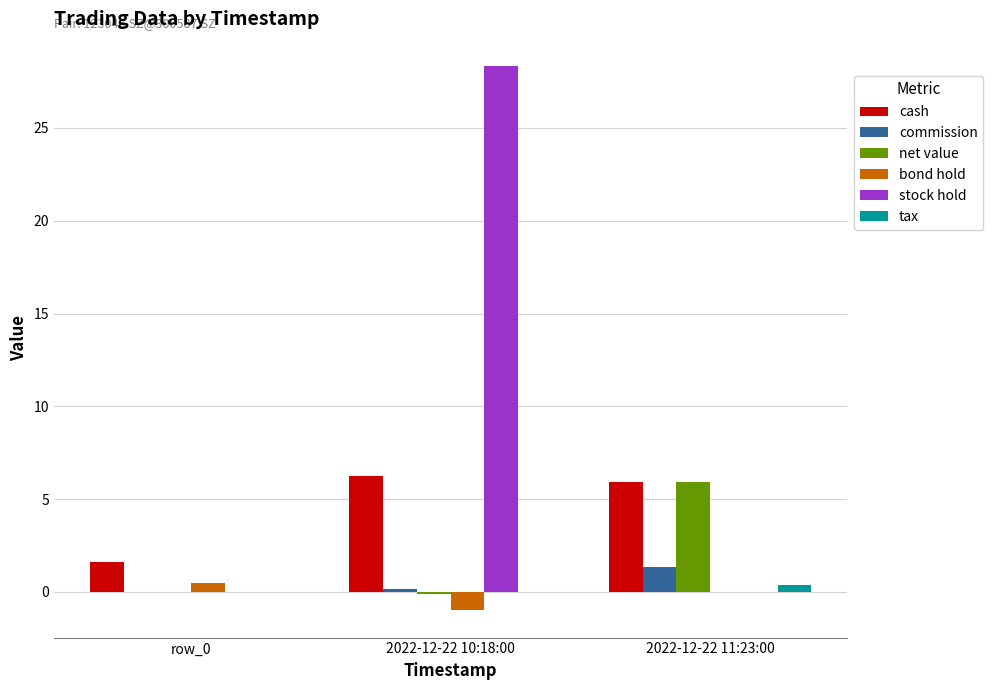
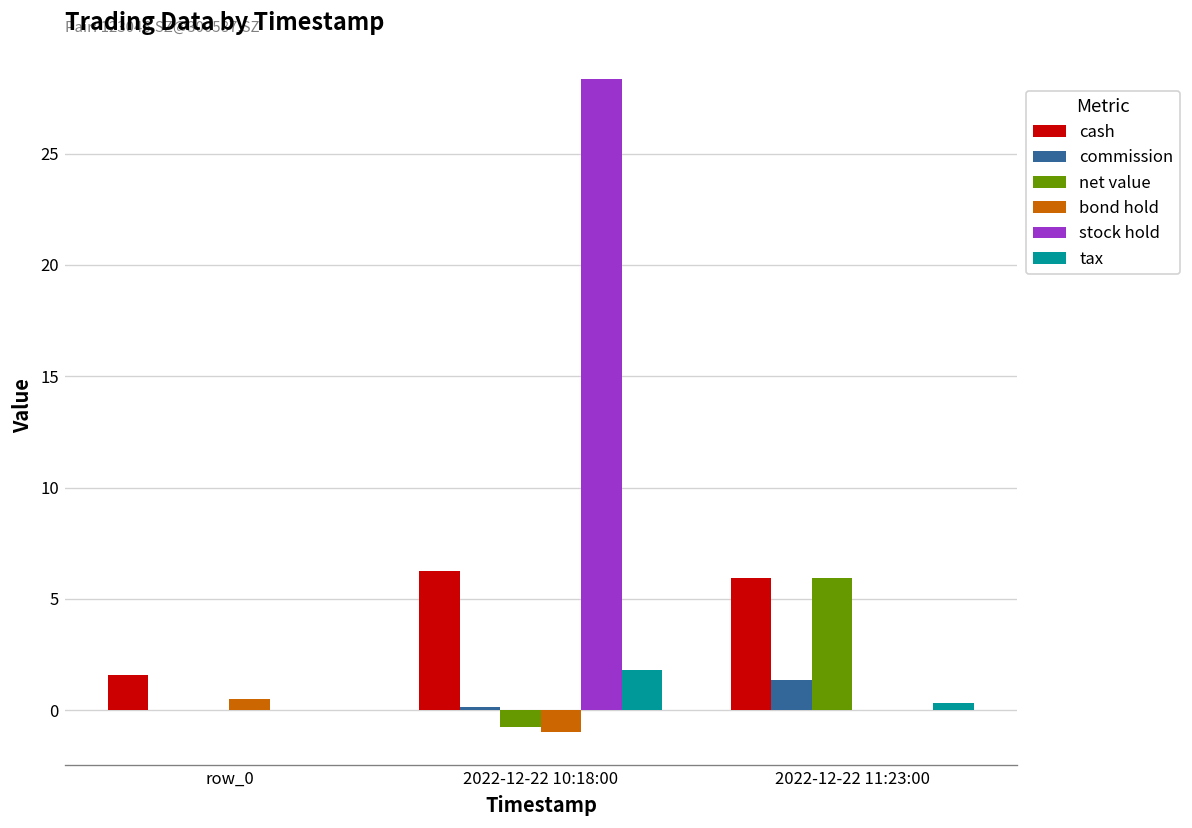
  {
    "cash": {
      "row_0": 1.6,
      "2022-12-22 10:18:00": 6.3,
      "2022-12-22 11:23:00": 5.9
    },
    "commission": {
      "row_0": 0.0,
      "2022-12-22 10:18:00": 0.1,
      "2022-12-22 11:23:00": 1.4
    },
    "net value": {
      "row_0": 0.0,
-     "2022-12-22 10:18:00": -0.1,
+     "2022-12-22 10:18:00": -0.8,
      "2022-12-22 11:23:00": 5.9
    },
    "bond hold": {
      "row_0": 0.5,
      "2022-12-22 10:18:00": -1.0,
      "2022-12-22 11:23:00": 0.0
    },
    "stock hold": {
      "row_0": 0.0,
      "2022-12-22 10:18:00": 28.3,
      "2022-12-22 11:23:00": 0.0
    },
    "tax": {
      "row_0": 0.0,
-     "2022-12-22 10:18:00": 0.0,
+     "2022-12-22 10:18:00": 1.8,
      "2022-12-22 11:23:00": 0.3
    }
  }
